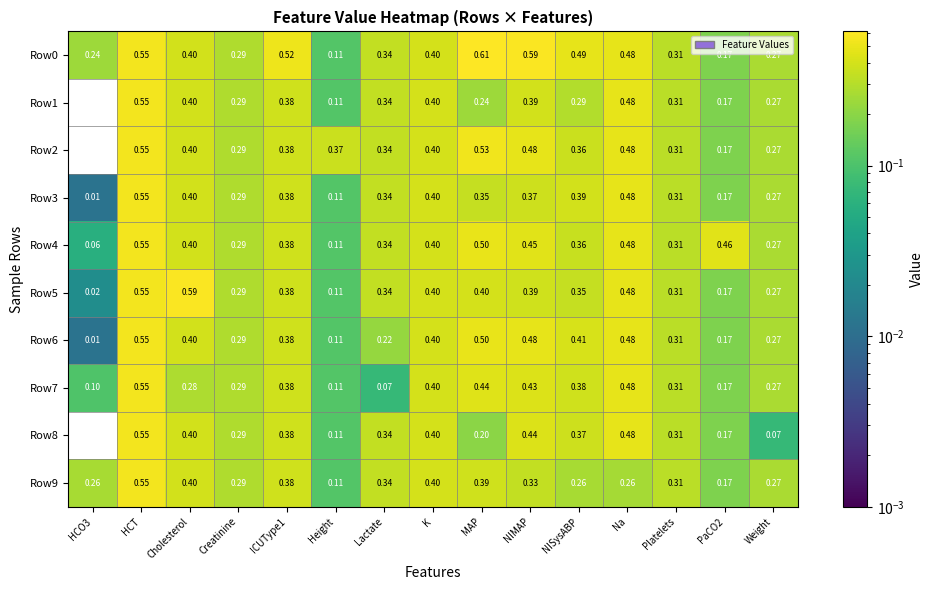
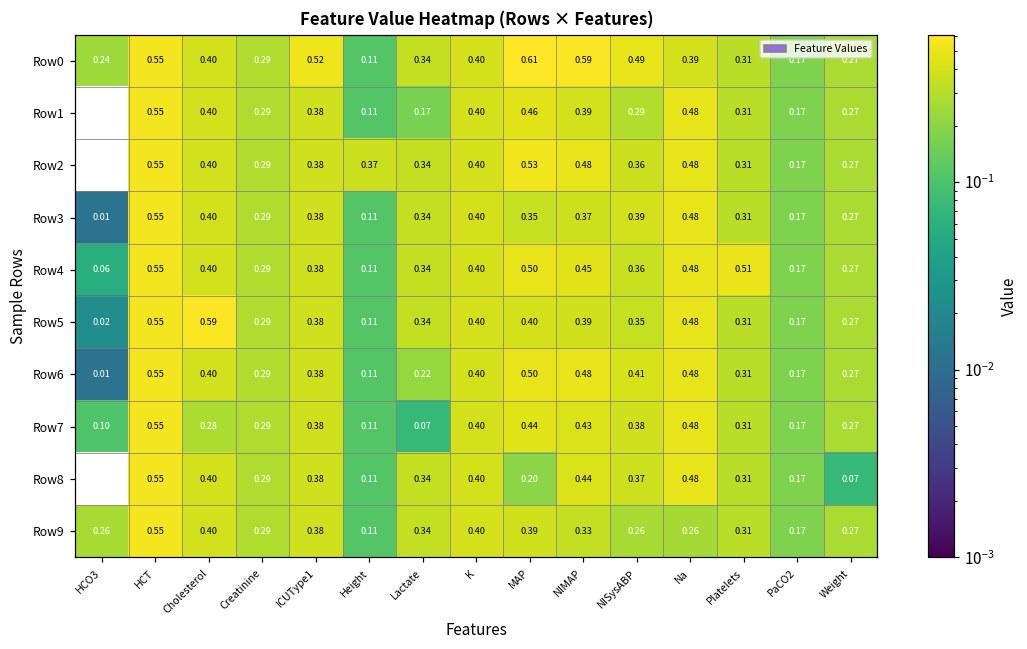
  {
    "Row0": {
      "HCO3": 0.24,
      "HCT": 0.55,
      "Cholesterol": 0.40,
      "Creatinine": 0.29,
      "ICUType1": 0.52,
      "Height": 0.11,
      "Lactate": 0.34,
      "K": 0.40,
      "MAP": 0.61,
      "NIMAP": 0.59,
      "NISysABP": 0.49,
-     "Na": 0.48,
+     "Na": 0.39,
      "Platelets": 0.31
    },
    "Row1": {
      "HCT": 0.55,
      "Cholesterol": 0.40,
      "Creatinine": 0.29,
      "ICUType1": 0.38,
      "Height": 0.11,
-     "Lactate": 0.34,
+     "Lactate": 0.17,
      "K": 0.40,
-     "MAP": 0.24,
+     "MAP": 0.46,
      "NIMAP": 0.39,
      "NISysABP": 0.29,
      "Na": 0.48,
      "Platelets": 0.31,
      "PaCO2": 0.17,
      "Weight": 0.27
    },
    "Row2": {
      "HCT": 0.55,
      "Cholesterol": 0.40,
      "Creatinine": 0.29,
      "ICUType1": 0.38,
      "Height": 0.37,
      "Lactate": 0.34,
      "K": 0.40,
      "MAP": 0.53,
      "NIMAP": 0.48,
      "NISysABP": 0.36,
      "Na": 0.48,
      "Platelets": 0.31,
      "PaCO2": 0.17,
      "Weight": 0.27
    },
    "Row3": {
      "HCO3": 0.01,
      "HCT": 0.55,
      "Cholesterol": 0.40,
      "Creatinine": 0.29,
      "ICUType1": 0.38,
      "Height": 0.11,
      "Lactate": 0.34,
      "K": 0.40,
      "MAP": 0.35,
      "NIMAP": 0.37,
      "NISysABP": 0.39,
      "Na": 0.48,
      "Platelets": 0.31,
      "PaCO2": 0.17,
      "Weight": 0.27
    },
    "Row4": {
      "HCO3": 0.06,
      "HCT": 0.55,
      "Cholesterol": 0.40,
      "Creatinine": 0.29,
      "ICUType1": 0.38,
      "Height": 0.11,
      "Lactate": 0.34,
      "K": 0.40,
      "MAP": 0.50,
      "NIMAP": 0.45,
      "NISysABP": 0.36,
      "Na": 0.48,
-     "Platelets": 0.31,
-     "PaCO2": 0.46,
+     "Platelets": 0.51,
+     "PaCO2": 0.17,
      "Weight": 0.27
    },
    "Row5": {
      "HCO3": 0.02,
      "HCT": 0.55,
      "Cholesterol": 0.59,
      "Creatinine": 0.29,
      "ICUType1": 0.38,
      "Height": 0.11,
      "Lactate": 0.34,
      "K": 0.40,
      "MAP": 0.40,
      "NIMAP": 0.39,
      "NISysABP": 0.35,
      "Na": 0.48,
      "Platelets": 0.31,
      "PaCO2": 0.17,
      "Weight": 0.27
    },
    "Row6": {
      "HCO3": 0.01,
      "HCT": 0.55,
      "Cholesterol": 0.40,
      "Creatinine": 0.29,
      "ICUType1": 0.38,
      "Height": 0.11,
      "Lactate": 0.22,
      "K": 0.40,
      "MAP": 0.50,
      "NIMAP": 0.48,
      "NISysABP": 0.41,
      "Na": 0.48,
      "Platelets": 0.31,
      "PaCO2": 0.17,
      "Weight": 0.27
    },
    "Row7": {
      "HCO3": 0.10,
      "HCT": 0.55,
      "Cholesterol": 0.28,
      "Creatinine": 0.29,
      "ICUType1": 0.38,
      "Height": 0.11,
      "Lactate": 0.07,
      "K": 0.40,
      "MAP": 0.44,
      "NIMAP": 0.43,
      "NISysABP": 0.38,
      "Na": 0.48,
      "Platelets": 0.31,
      "PaCO2": 0.17,
      "Weight": 0.27
    },
    "Row8": {
      "HCT": 0.55,
      "Cholesterol": 0.40,
      "Creatinine": 0.29,
      "ICUType1": 0.38,
      "Height": 0.11,
      "Lactate": 0.34,
      "K": 0.40,
      "MAP": 0.20,
      "NIMAP": 0.44,
      "NISysABP": 0.37,
      "Na": 0.48,
      "Platelets": 0.31,
      "PaCO2": 0.17,
      "Weight": 0.07
    },
    "Row9": {
      "HCO3": 0.26,
      "HCT": 0.55,
      "Cholesterol": 0.40,
      "Creatinine": 0.29,
      "ICUType1": 0.38,
      "Height": 0.11,
      "Lactate": 0.34,
      "K": 0.40,
      "MAP": 0.39,
      "NIMAP": 0.33,
      "NISysABP": 0.26,
      "Na": 0.26,
      "Platelets": 0.31,
      "PaCO2": 0.17,
      "Weight": 0.27
    }
  }
